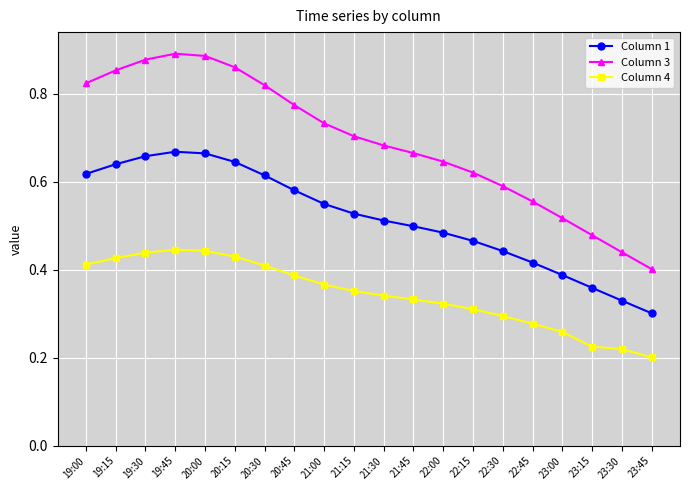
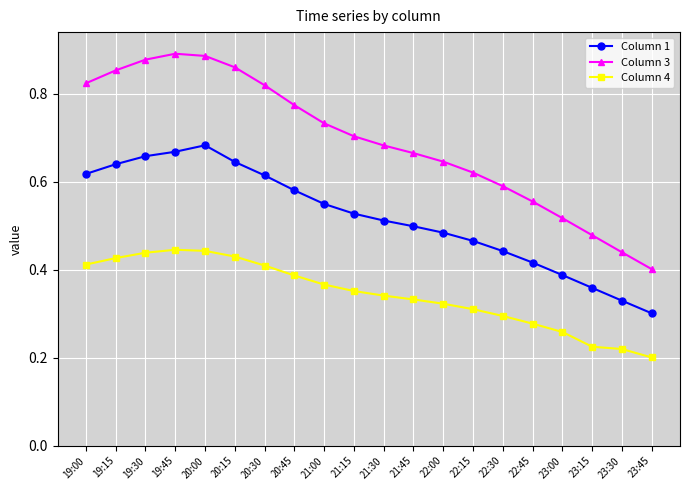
  {
    "Column 1": {
      "19:00": 0.62,
      "19:15": 0.64,
      "19:30": 0.66,
      "19:45": 0.67,
-     "20:00": 0.66,
+     "20:00": 0.68,
      "20:15": 0.65,
      "20:30": 0.61,
      "20:45": 0.58,
      "21:00": 0.55,
      "21:15": 0.53,
      "21:30": 0.51,
      "21:45": 0.50,
      "22:00": 0.48,
      "22:15": 0.47,
      "22:30": 0.44,
      "22:45": 0.42,
      "23:00": 0.39,
      "23:15": 0.36,
      "23:30": 0.33,
      "23:45": 0.30
    },
    "Column 3": {
      "19:00": 0.82,
      "19:15": 0.85,
      "19:30": 0.88,
      "19:45": 0.89,
      "20:00": 0.89,
      "20:15": 0.86,
      "20:30": 0.82,
      "20:45": 0.77,
      "21:00": 0.73,
      "21:15": 0.70,
      "21:30": 0.68,
      "21:45": 0.67,
      "22:00": 0.65,
      "22:15": 0.62,
      "22:30": 0.59,
      "22:45": 0.56,
      "23:00": 0.52,
      "23:15": 0.48,
      "23:30": 0.44,
      "23:45": 0.40
    },
    "Column 4": {
      "19:00": 0.41,
      "19:15": 0.43,
      "19:30": 0.44,
      "19:45": 0.45,
      "20:00": 0.44,
      "20:15": 0.43,
      "20:30": 0.41,
      "20:45": 0.39,
      "21:00": 0.37,
      "21:15": 0.35,
      "21:30": 0.34,
      "21:45": 0.33,
      "22:00": 0.32,
      "22:15": 0.31,
      "22:30": 0.29,
      "22:45": 0.28,
      "23:00": 0.26,
      "23:15": 0.23,
      "23:30": 0.22,
      "23:45": 0.20
    }
  }
